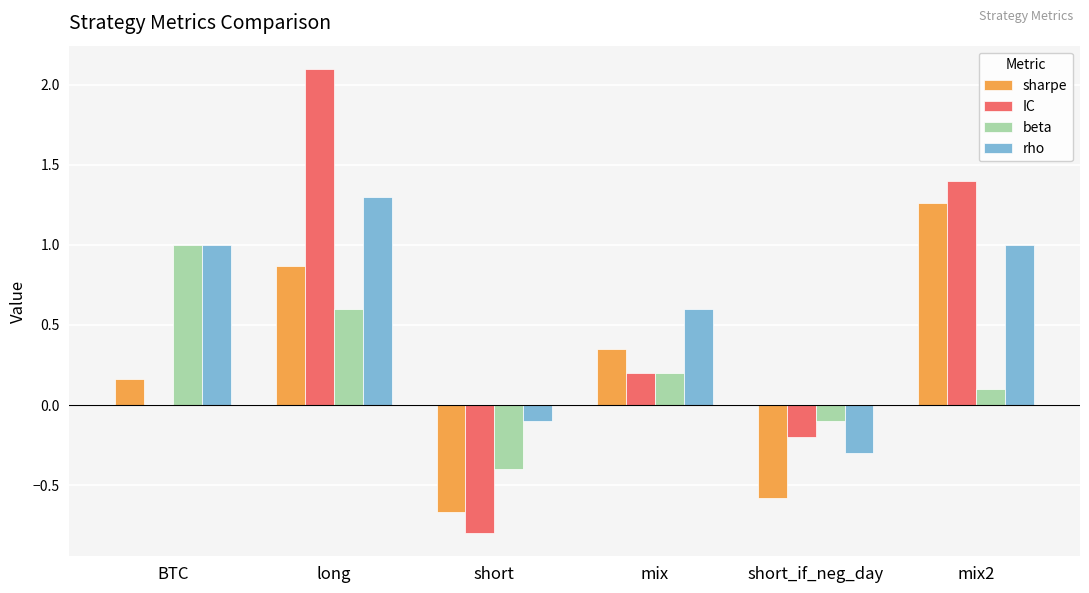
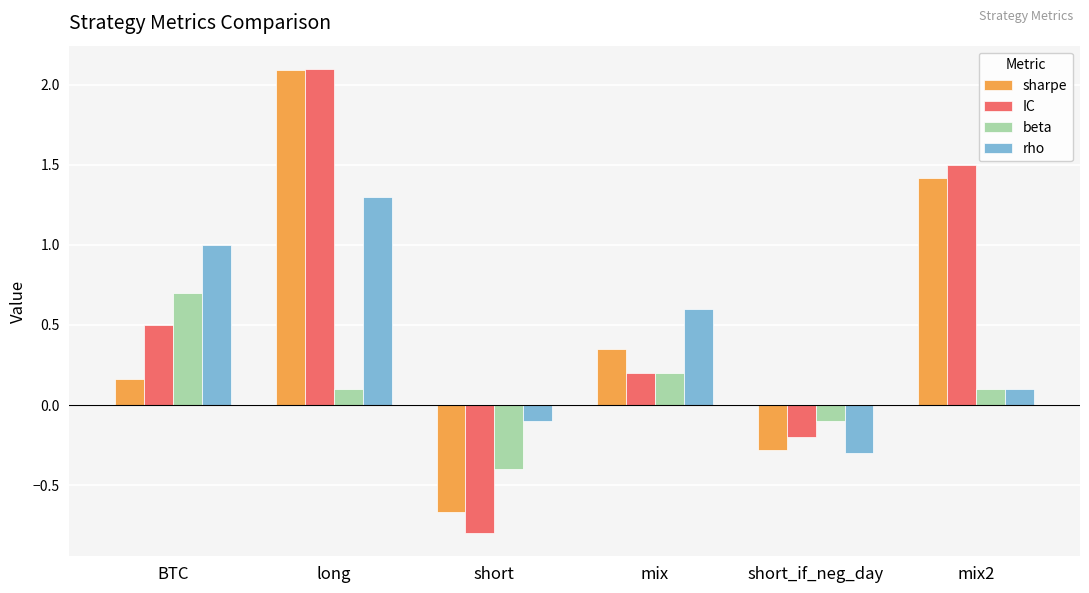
  {
    "sharpe": {
      "BTC": 0.16,
-     "long": 0.87,
+     "long": 2.09,
      "short": -0.67,
      "mix": 0.35,
-     "short_if_neg_day": -0.58,
-     "mix2": 1.26
+     "short_if_neg_day": -0.28,
+     "mix2": 1.42
    },
    "IC": {
-     "BTC": 0.0,
+     "BTC": 0.5,
      "long": 2.1,
      "short": -0.8,
      "mix": 0.2,
      "short_if_neg_day": -0.2,
-     "mix2": 1.4
+     "mix2": 1.5
    },
    "beta": {
-     "BTC": 1.0,
-     "long": 0.6,
+     "BTC": 0.7,
+     "long": 0.1,
      "short": -0.4,
      "mix": 0.2,
      "short_if_neg_day": -0.1,
      "mix2": 0.1
    },
    "rho": {
      "BTC": 1.0,
      "long": 1.3,
      "short": -0.1,
      "mix": 0.6,
      "short_if_neg_day": -0.3,
-     "mix2": 1.0
+     "mix2": 0.1
    }
  }
